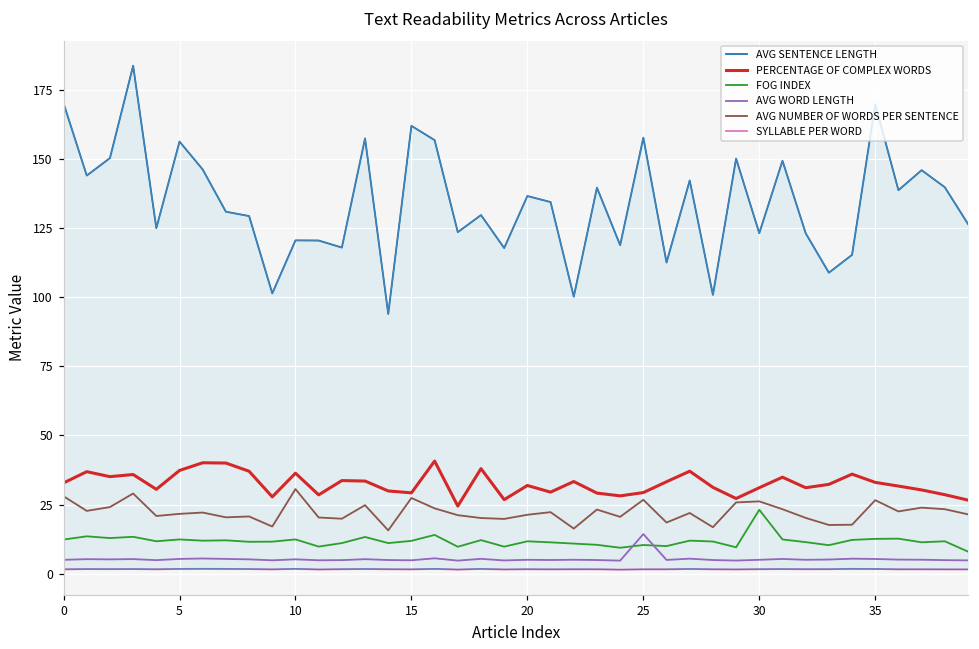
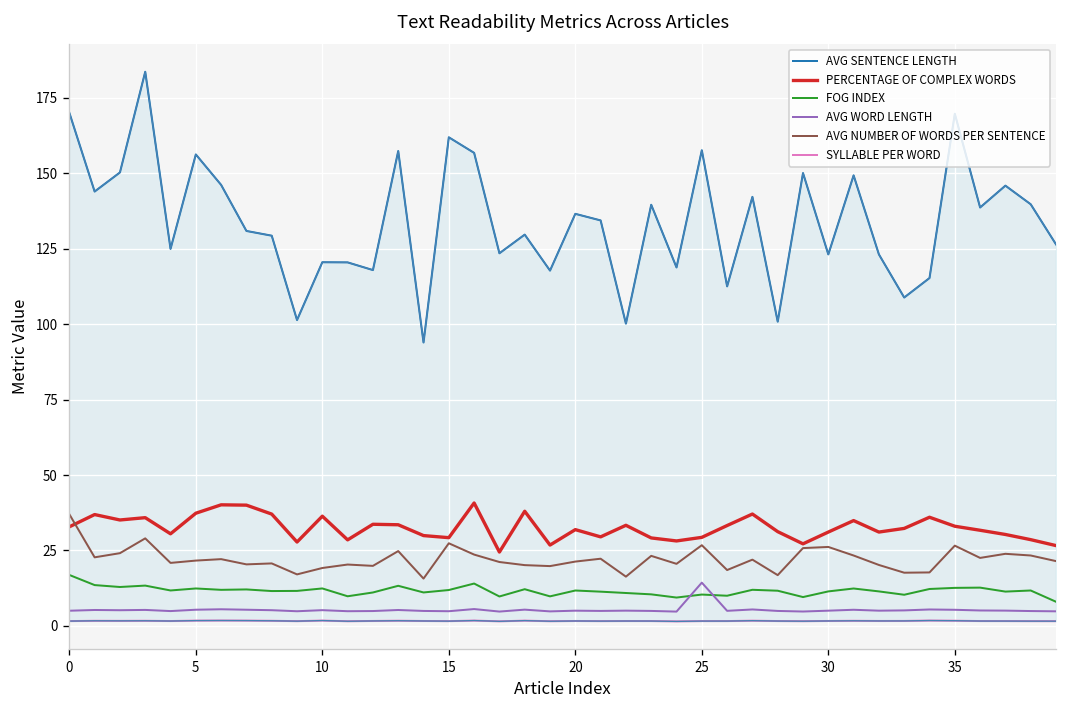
  {
    "AVG SENTENCE LENGTH": {
      "0": 170,
      "5": 156,
      "10": 121,
      "15": 162,
      "20": 137,
      "25": 158,
      "30": 123
    },
    "PERCENTAGE OF COMPLEX WORDS": {
      "0": 33,
      "5": 37,
      "10": 36,
      "15": 29,
      "20": 32,
      "25": 29,
      "30": 31,
      "35": 33
    },
    "FOG INDEX": {
-     "0": 12,
+     "0": 17,
      "5": 12,
      "10": 12,
      "15": 12,
      "20": 12,
      "25": 10,
-     "30": 23,
+     "30": 11,
      "35": 13
    },
    "AVG WORD LENGTH": {
      "0": 5,
      "5": 5,
      "10": 5,
      "15": 5,
      "20": 5,
      "25": 14,
      "30": 5,
      "35": 5
    },
    "AVG NUMBER OF WORDS PER SENTENCE": {
-     "0": 28,
+     "0": 37,
      "5": 22,
-     "10": 31,
+     "10": 19,
      "15": 27,
      "20": 21,
      "25": 27,
      "30": 26,
      "35": 27
    },
    "SYLLABLE PER WORD": {
      "0": 2,
      "5": 2,
      "10": 2,
      "15": 2,
      "20": 2,
      "25": 2,
      "30": 2,
      "35": 2
    }
  }
